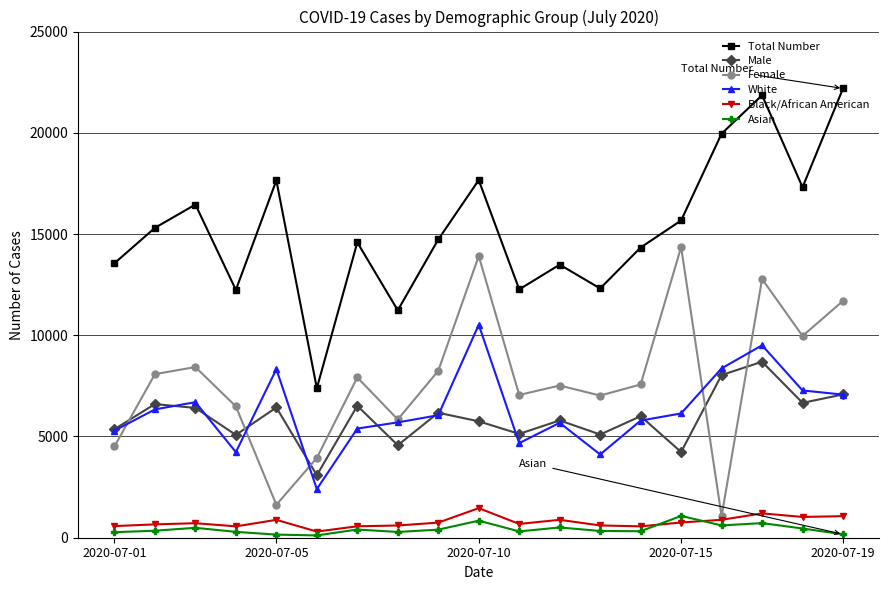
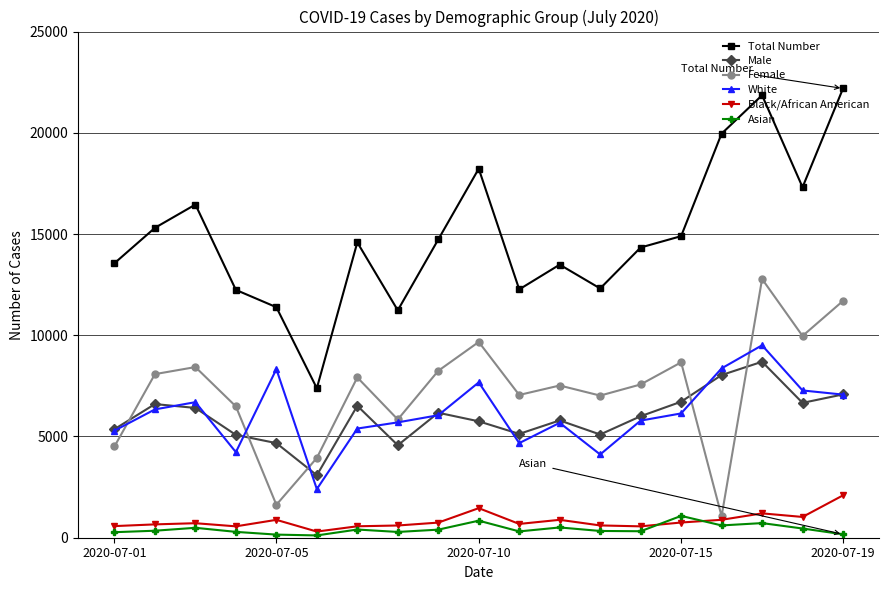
  {
    "Total Number": {
      "2020-07-01": 13600,
-     "2020-07-05": 17600,
-     "2020-07-10": 17700,
-     "2020-07-15": 15700,
+     "2020-07-05": 11400,
+     "2020-07-10": 18200,
+     "2020-07-15": 14900,
      "2020-07-19": 22200
    },
    "Male": {
-     "2020-07-05": 6400,
+     "2020-07-05": 4700,
      "2020-07-10": 5700,
-     "2020-07-15": 4200
+     "2020-07-15": 6700
    },
    "Female": {
      "2020-07-01": 4500,
      "2020-07-05": 1600,
-     "2020-07-10": 13900,
-     "2020-07-15": 14400,
+     "2020-07-10": 9700,
+     "2020-07-15": 8700,
      "2020-07-19": 11700
    },
    "White": {
      "2020-07-05": 8300,
-     "2020-07-10": 10500,
+     "2020-07-10": 7700,
      "2020-07-15": 6100
    },
    "Black/African American": {
      "2020-07-01": 600,
      "2020-07-05": 900,
      "2020-07-10": 1500,
      "2020-07-15": 800,
-     "2020-07-19": 1100
+     "2020-07-19": 2100
    },
    "Asian": {
      "2020-07-01": 300,
      "2020-07-05": 200,
      "2020-07-10": 800,
      "2020-07-15": 1100,
      "2020-07-19": 200
    }
  }
